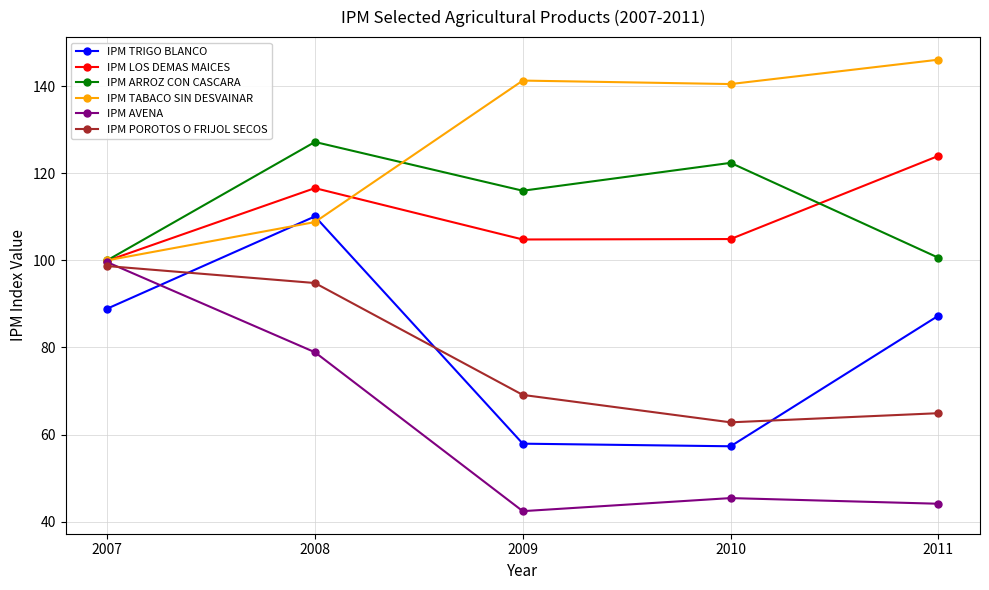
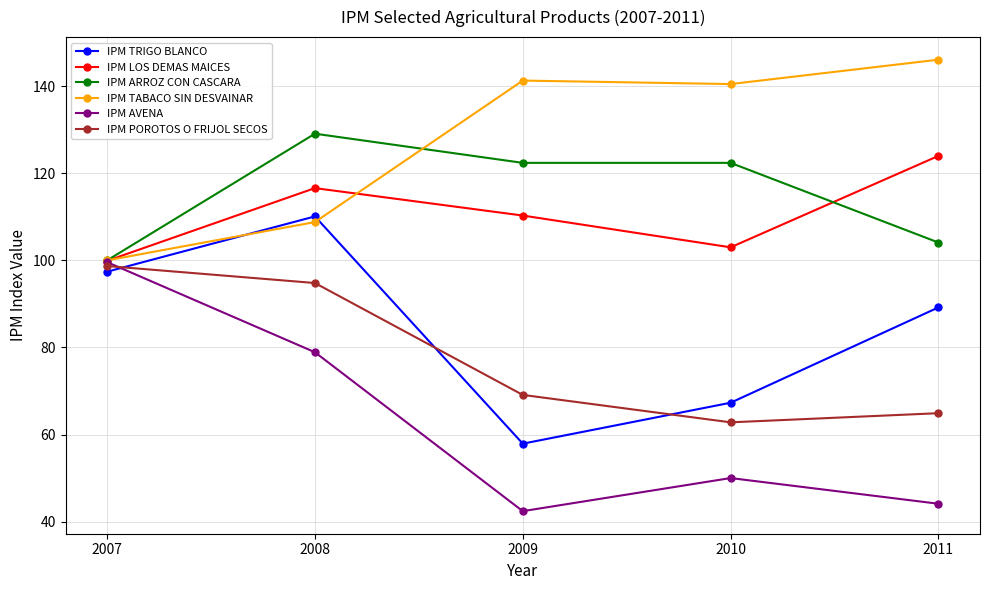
  {
    "IPM TRIGO BLANCO": {
-     "2007": 89,
+     "2007": 97,
      "2008": 110,
      "2009": 58,
-     "2010": 57,
-     "2011": 87
+     "2010": 67,
+     "2011": 89
    },
    "IPM LOS DEMAS MAICES": {
      "2008": 117,
-     "2009": 105,
-     "2010": 105,
+     "2009": 110,
+     "2010": 103,
      "2011": 124
    },
    "IPM ARROZ CON CASCARA": {
-     "2008": 127,
-     "2009": 116,
+     "2008": 129,
+     "2009": 122,
      "2010": 122,
-     "2011": 101
+     "2011": 104
    },
    "IPM TABACO SIN DESVAINAR": {
      "2008": 109,
      "2009": 141,
      "2010": 141,
      "2011": 146
    },
    "IPM AVENA": {
      "2008": 79,
      "2009": 42,
-     "2010": 45,
+     "2010": 50,
      "2011": 44
    },
    "IPM POROTOS O FRIJOL SECOS": {
      "2007": 99,
      "2008": 95,
      "2009": 69,
      "2010": 63,
      "2011": 65
    }
  }
